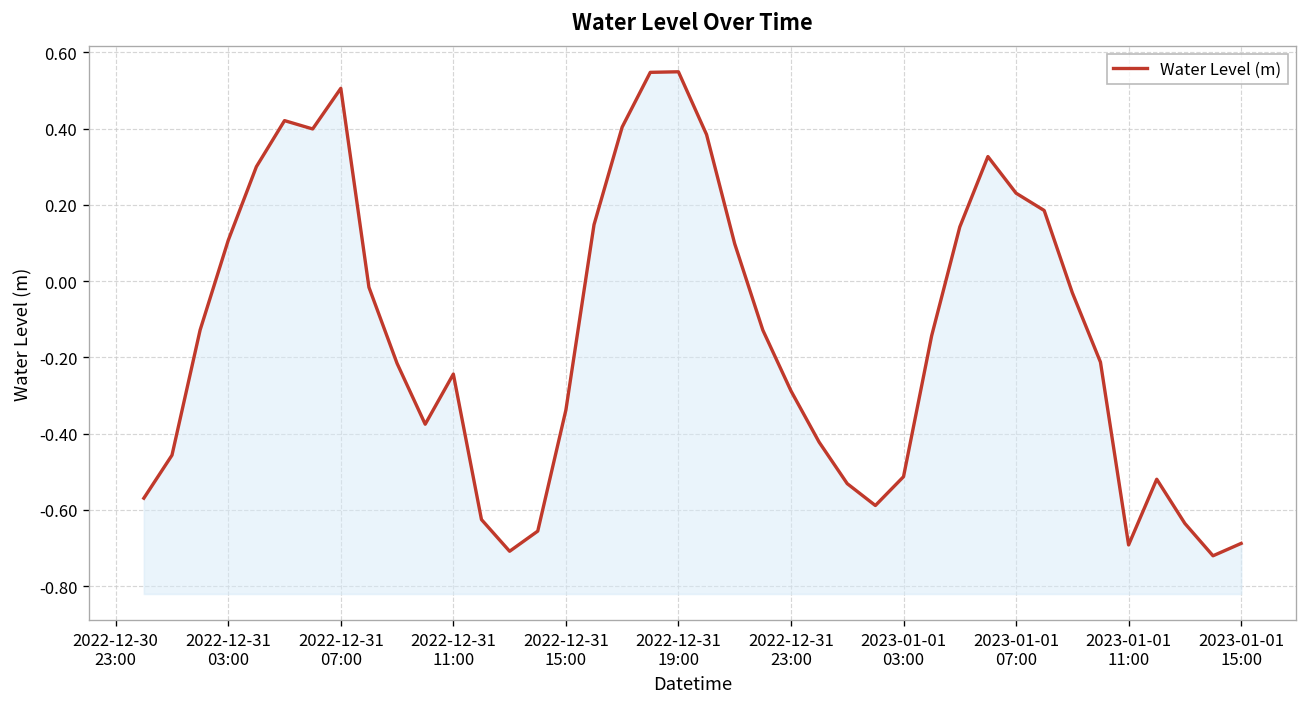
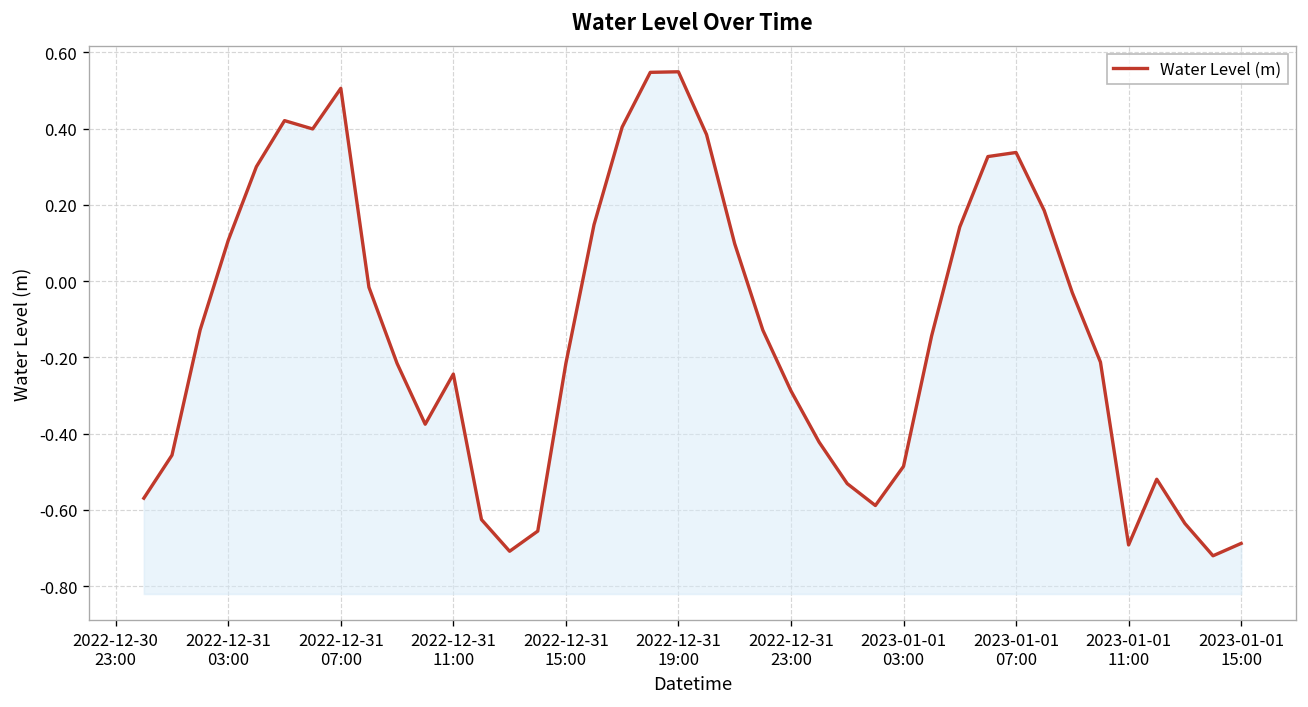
  {
    "2022-12-31 03:00": 0.11,
    "2022-12-31 07:00": 0.51,
    "2022-12-31 11:00": -0.24,
-   "2022-12-31 15:00": -0.34,
+   "2022-12-31 15:00": -0.22,
    "2022-12-31 19:00": 0.55,
    "2022-12-31 23:00": -0.29,
-   "2023-01-01 03:00": -0.51,
-   "2023-01-01 07:00": 0.23,
+   "2023-01-01 03:00": -0.49,
+   "2023-01-01 07:00": 0.34,
    "2023-01-01 11:00": -0.69,
    "2023-01-01 15:00": -0.69
  }
